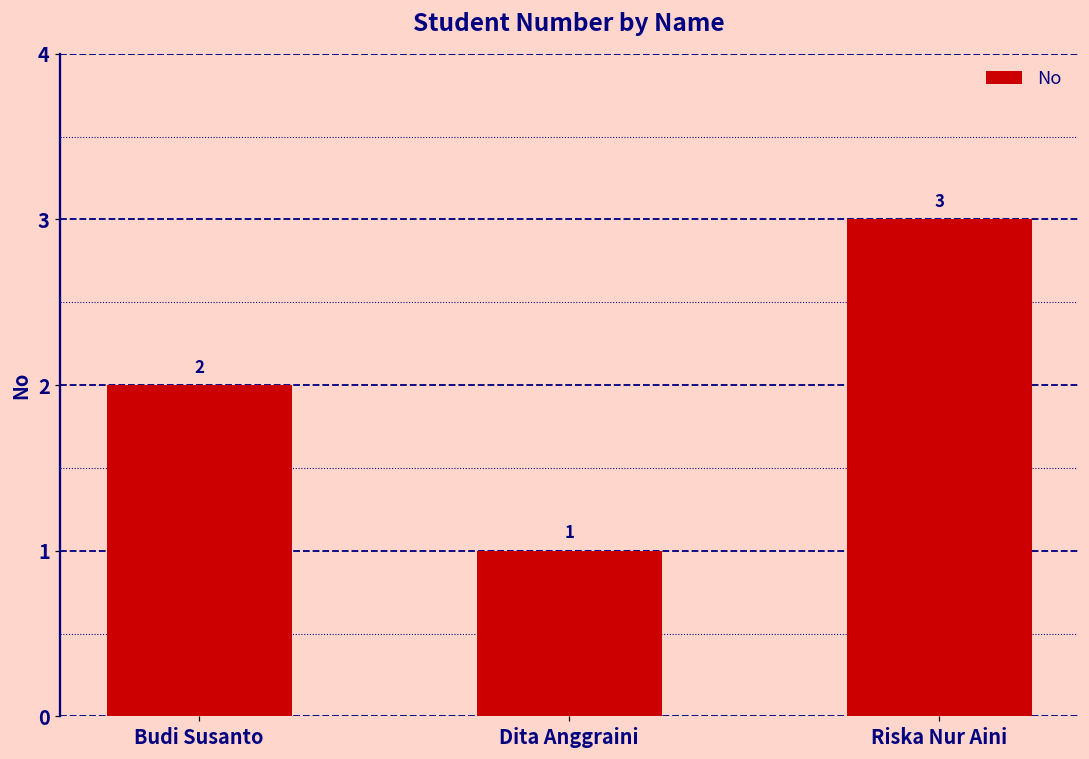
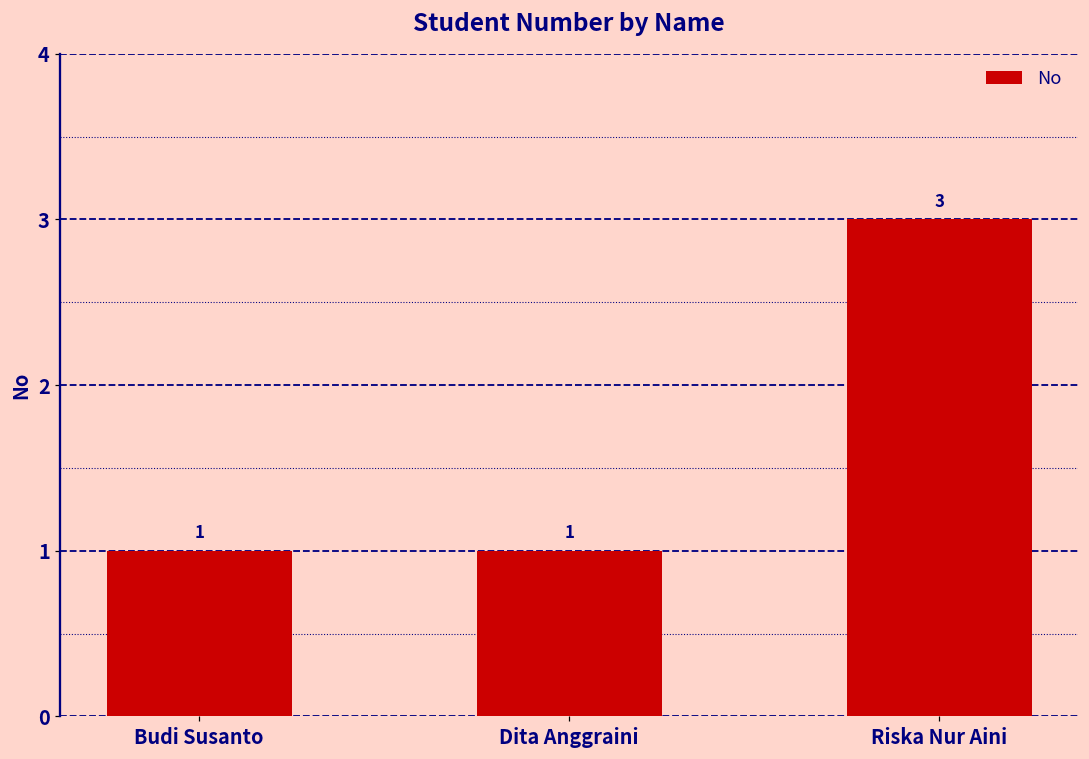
  {
-   "Budi Susanto": 2,
+   "Budi Susanto": 1,
    "Dita Anggraini": 1,
    "Riska Nur Aini": 3
  }
